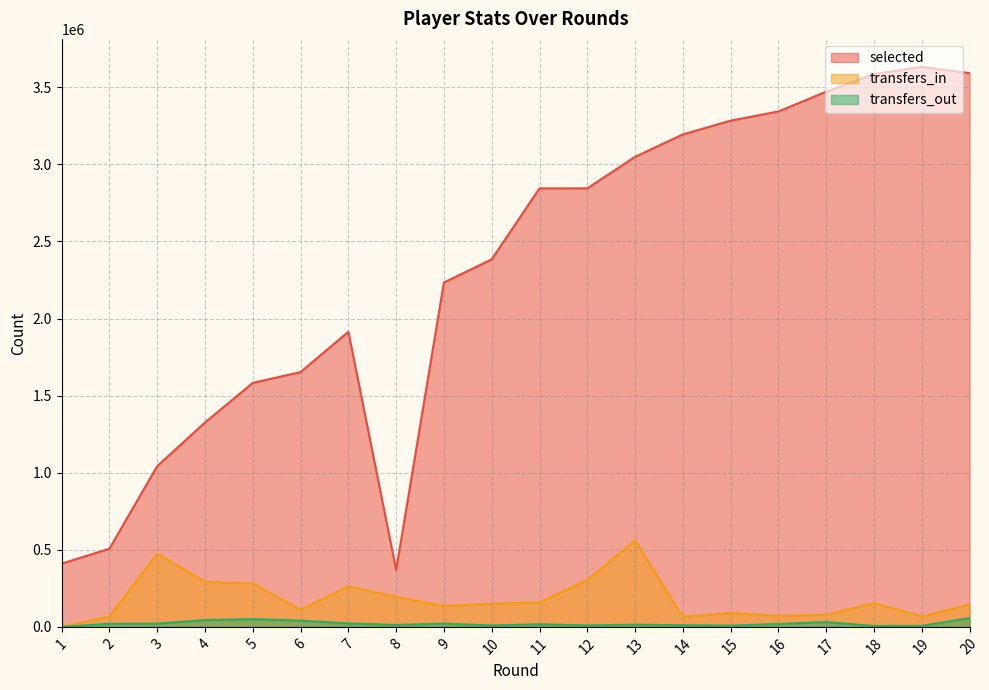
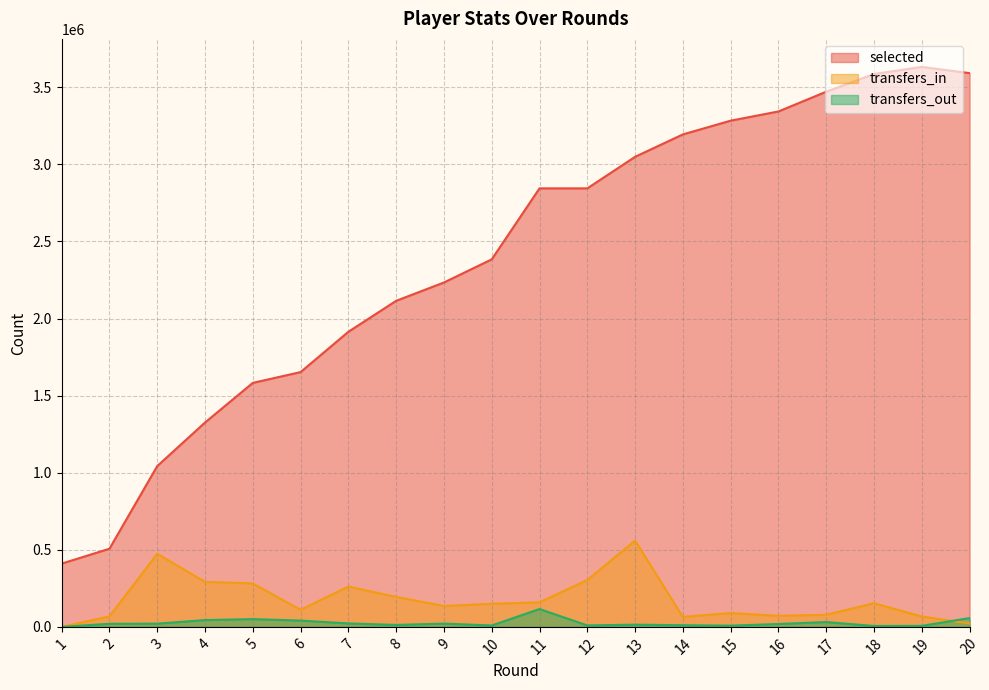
  {
    "selected": {
      "1": 410000,
      "2": 510000,
      "3": 1040000,
      "4": 1330000,
      "5": 1580000,
      "6": 1650000,
      "7": 1910000,
-     "8": 370000,
+     "8": 2120000,
      "9": 2230000,
      "10": 2380000,
      "11": 2840000,
      "12": 2840000,
      "13": 3050000,
      "14": 3190000,
      "15": 3280000,
      "16": 3340000,
      "20": 3590000
    },
    "transfers_in": {
      "2": 70000,
      "3": 470000,
      "4": 290000,
      "5": 280000,
      "6": 110000,
      "7": 260000,
      "8": 190000,
      "9": 140000,
      "10": 150000,
      "11": 160000,
      "12": 300000,
      "13": 560000,
      "14": 60000,
      "15": 90000,
      "16": 70000,
      "17": 80000,
      "18": 150000,
      "19": 70000,
-     "20": 140000
+     "20": 20000
    },
    "transfers_out": {
      "2": 20000,
      "3": 20000,
      "4": 40000,
      "5": 50000,
      "6": 40000,
      "7": 20000,
      "8": 10000,
      "9": 20000,
      "10": 10000,
-     "11": 20000,
+     "11": 120000,
      "12": 10000,
      "13": 10000,
      "14": 10000,
      "15": 10000,
      "16": 20000,
      "17": 30000,
      "18": 10000,
      "19": 10000,
      "20": 60000
    }
  }
